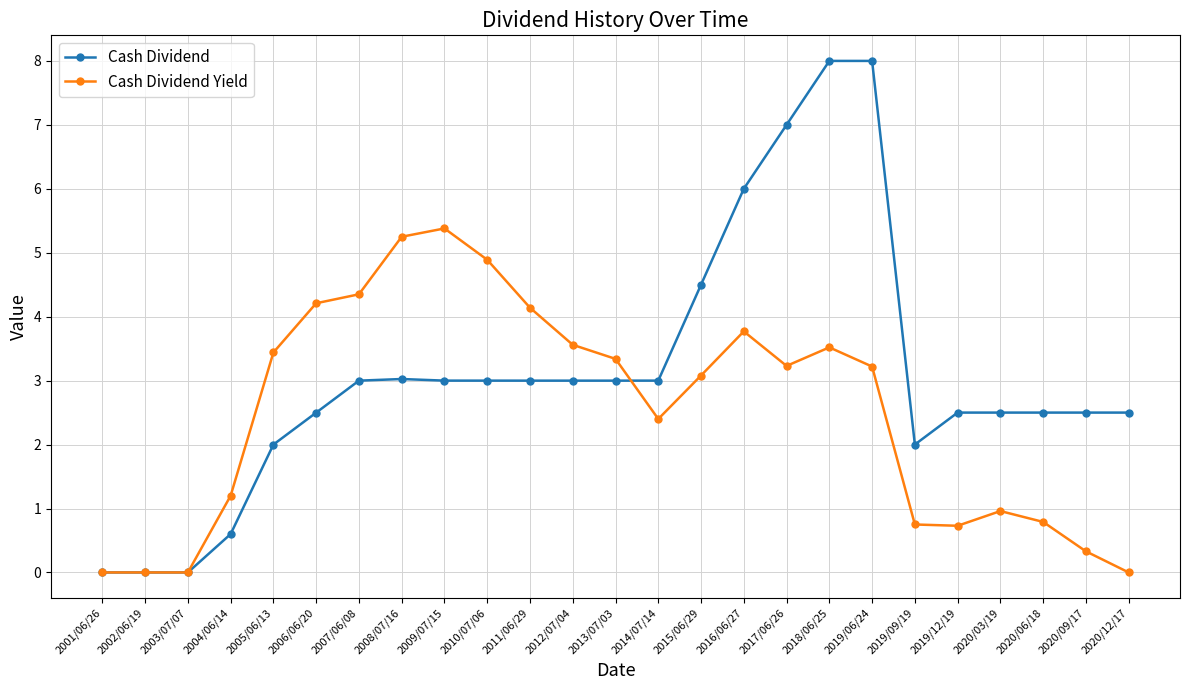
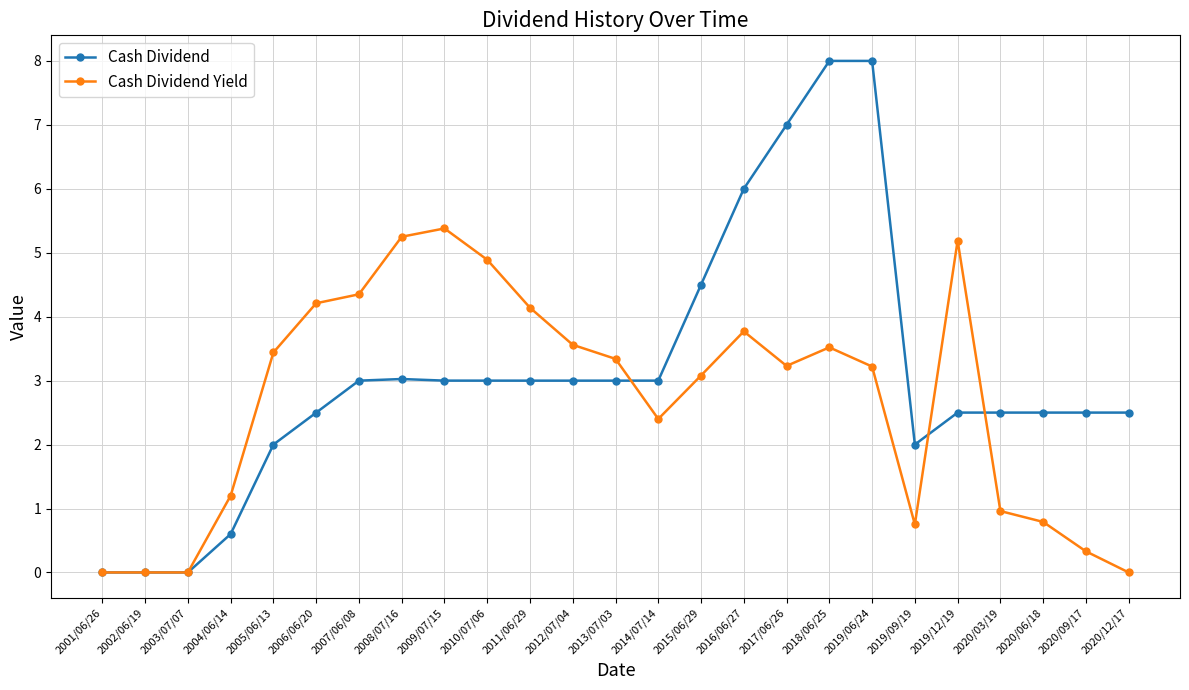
  {
    "Cash Dividend": {
      "2004/06/14": 0.6,
      "2005/06/13": 2.0,
      "2006/06/20": 2.5,
      "2007/06/08": 3.0,
      "2008/07/16": 3.0,
      "2009/07/15": 3.0,
      "2010/07/06": 3.0,
      "2011/06/29": 3.0,
      "2012/07/04": 3.0,
      "2013/07/03": 3.0,
      "2014/07/14": 3.0,
      "2015/06/29": 4.5,
      "2016/06/27": 6.0,
      "2017/06/26": 7.0,
      "2018/06/25": 8.0,
      "2019/06/24": 8.0,
      "2019/09/19": 2.0,
      "2019/12/19": 2.5,
      "2020/03/19": 2.5,
      "2020/06/18": 2.5,
      "2020/09/17": 2.5,
      "2020/12/17": 2.5
    },
    "Cash Dividend Yield": {
      "2004/06/14": 1.2,
      "2005/06/13": 3.4,
      "2006/06/20": 4.2,
      "2007/06/08": 4.4,
      "2008/07/16": 5.3,
      "2009/07/15": 5.4,
      "2010/07/06": 4.9,
      "2011/06/29": 4.1,
      "2012/07/04": 3.6,
      "2013/07/03": 3.3,
      "2014/07/14": 2.4,
      "2015/06/29": 3.1,
      "2016/06/27": 3.8,
      "2017/06/26": 3.2,
      "2018/06/25": 3.5,
      "2019/06/24": 3.2,
      "2019/09/19": 0.8,
-     "2019/12/19": 0.7,
+     "2019/12/19": 5.2,
      "2020/03/19": 1.0,
      "2020/06/18": 0.8,
      "2020/09/17": 0.3,
      "2020/12/17": 0.0
    }
  }
